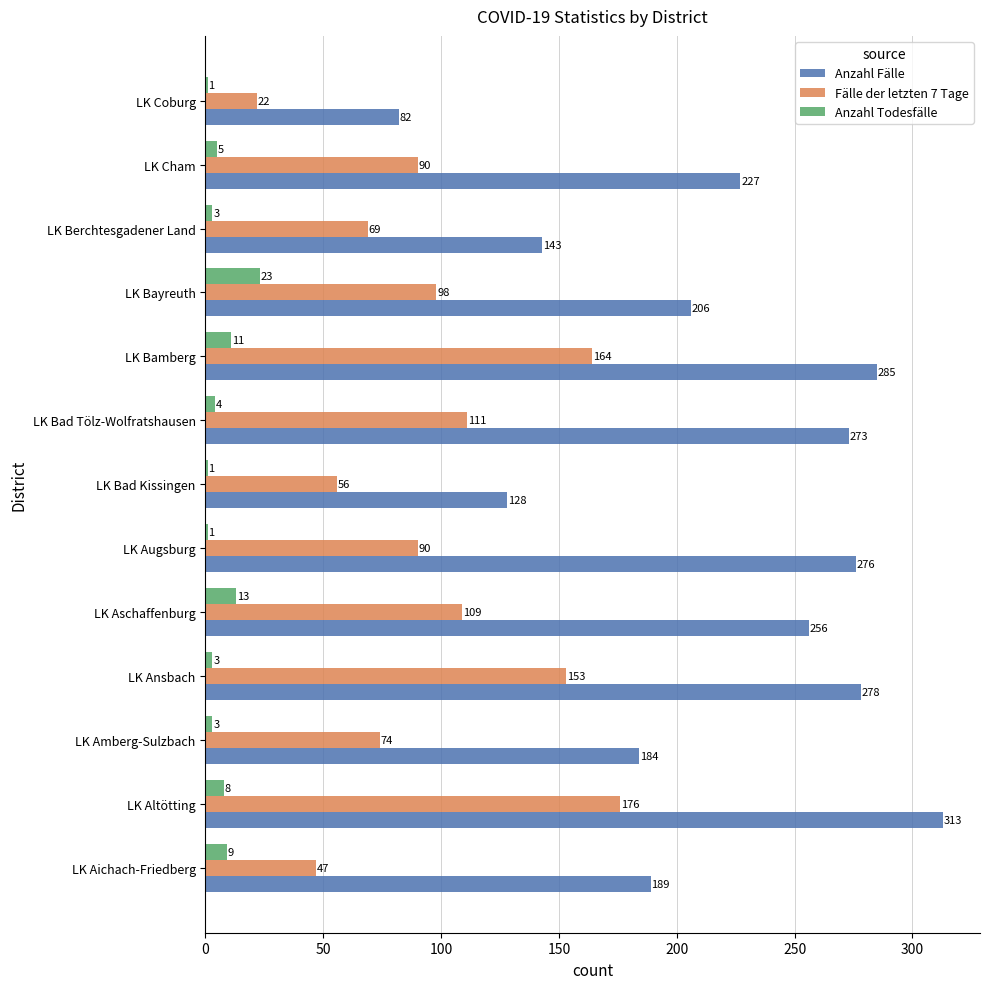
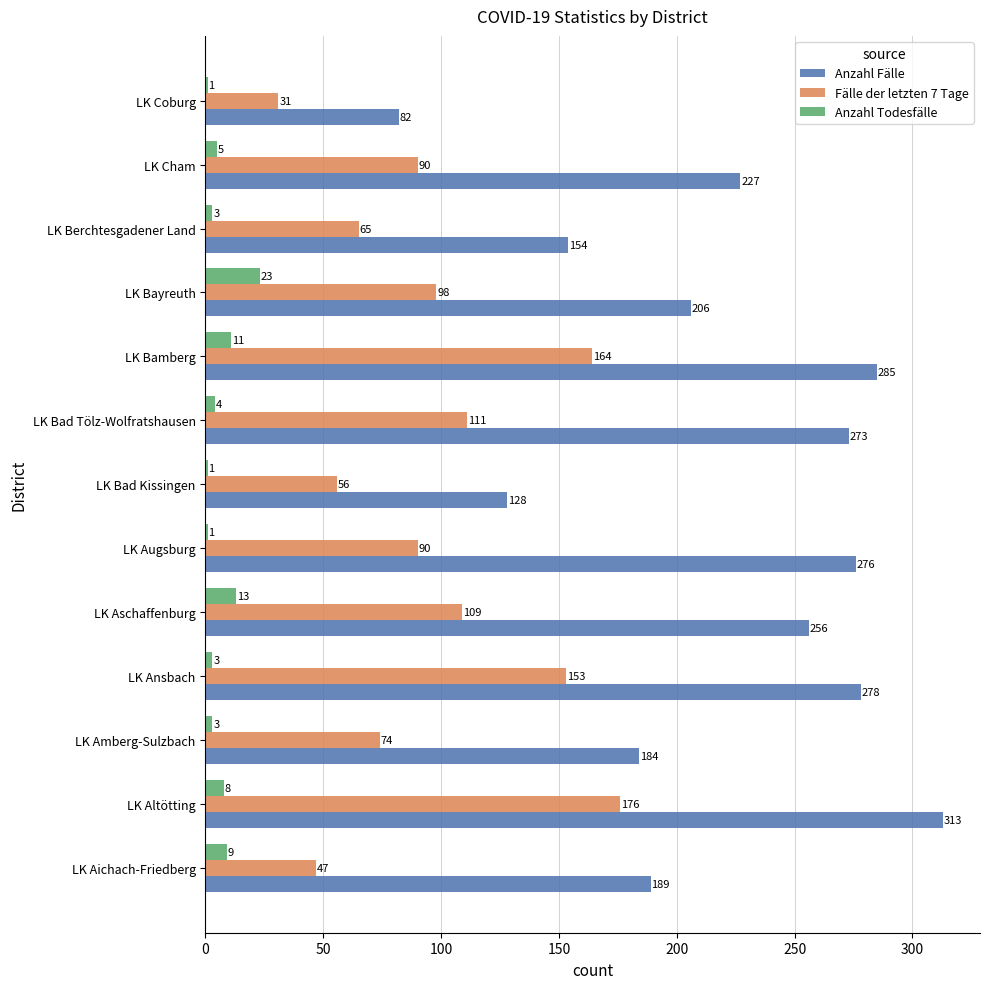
  {
    "Anzahl Fälle": {
      "LK Coburg": 82,
      "LK Cham": 227,
-     "LK Berchtesgadener Land": 143,
+     "LK Berchtesgadener Land": 154,
      "LK Bayreuth": 206,
      "LK Bamberg": 285,
      "LK Bad Tölz-Wolfratshausen": 273,
      "LK Bad Kissingen": 128,
      "LK Augsburg": 276,
      "LK Aschaffenburg": 256,
      "LK Ansbach": 278,
      "LK Amberg-Sulzbach": 184,
      "LK Altötting": 313,
      "LK Aichach-Friedberg": 189
    },
    "Fälle der letzten 7 Tage": {
-     "LK Coburg": 22,
+     "LK Coburg": 31,
      "LK Cham": 90,
-     "LK Berchtesgadener Land": 69,
+     "LK Berchtesgadener Land": 65,
      "LK Bayreuth": 98,
      "LK Bamberg": 164,
      "LK Bad Tölz-Wolfratshausen": 111,
      "LK Bad Kissingen": 56,
      "LK Augsburg": 90,
      "LK Aschaffenburg": 109,
      "LK Ansbach": 153,
      "LK Amberg-Sulzbach": 74,
      "LK Altötting": 176,
      "LK Aichach-Friedberg": 47
    },
    "Anzahl Todesfälle": {
      "LK Coburg": 1,
      "LK Cham": 5,
      "LK Berchtesgadener Land": 3,
      "LK Bayreuth": 23,
      "LK Bamberg": 11,
      "LK Bad Tölz-Wolfratshausen": 4,
      "LK Bad Kissingen": 1,
      "LK Augsburg": 1,
      "LK Aschaffenburg": 13,
      "LK Ansbach": 3,
      "LK Amberg-Sulzbach": 3,
      "LK Altötting": 8,
      "LK Aichach-Friedberg": 9
    }
  }
